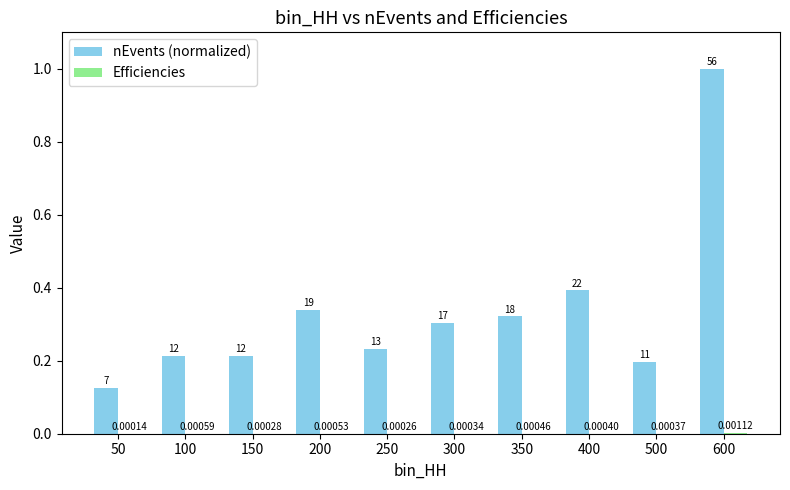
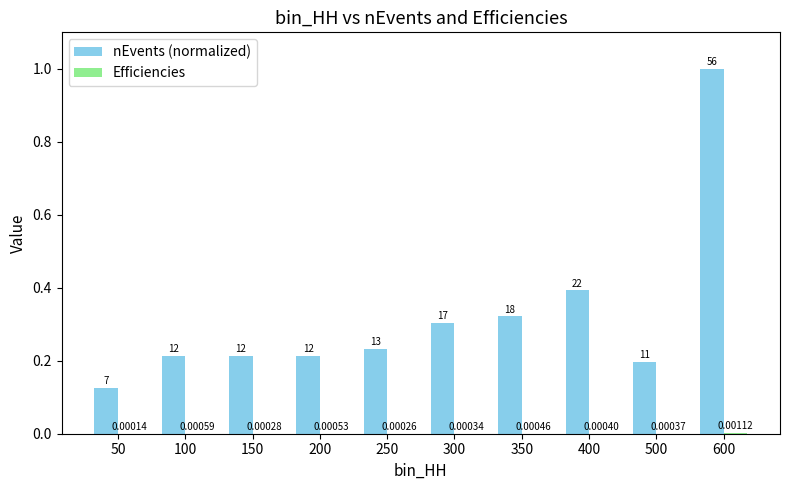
  {
    "nEvents (normalized)": {
-     "200": 19
+     "200": 12
    },
    "Efficiencies": {
      "50": 0.00014,
      "100": 0.00059,
      "150": 0.00028,
      "200": 0.00053,
      "250": 0.00026,
      "300": 0.00034,
      "350": 0.00046,
      "400": 0.00040,
      "500": 0.00037,
      "600": 0.00112
    }
  }
